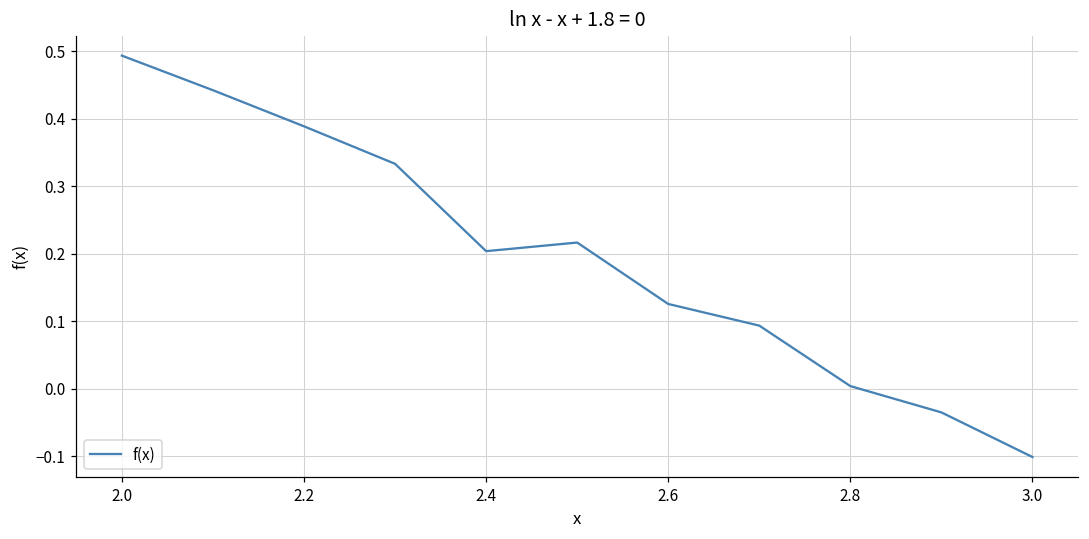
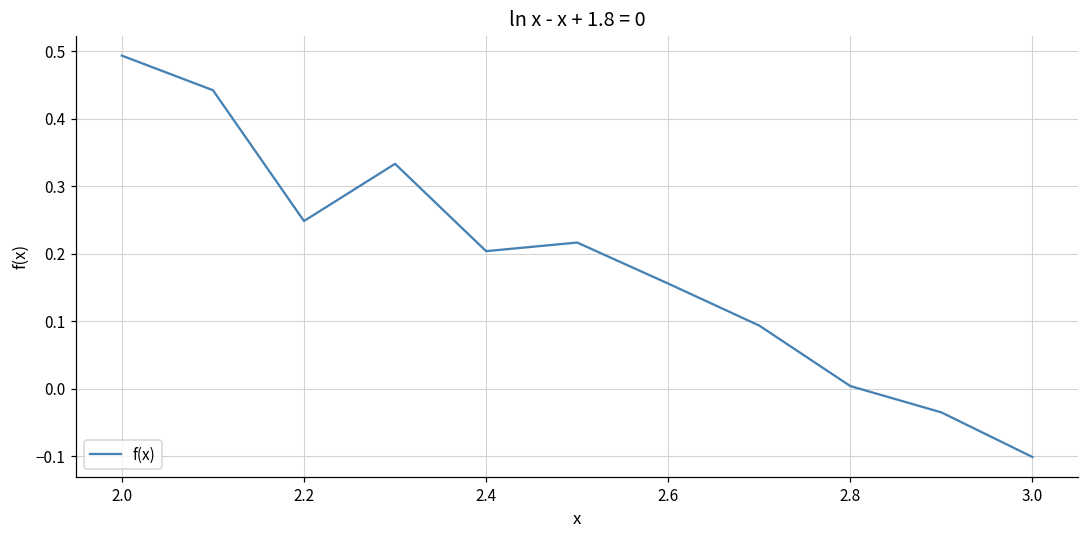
  {
    "2.0": 0.49,
-   "2.2": 0.39,
+   "2.2": 0.25,
    "2.4": 0.20,
-   "2.6": 0.13,
+   "2.6": 0.16,
    "2.8": 0.00,
    "3.0": -0.10
  }
